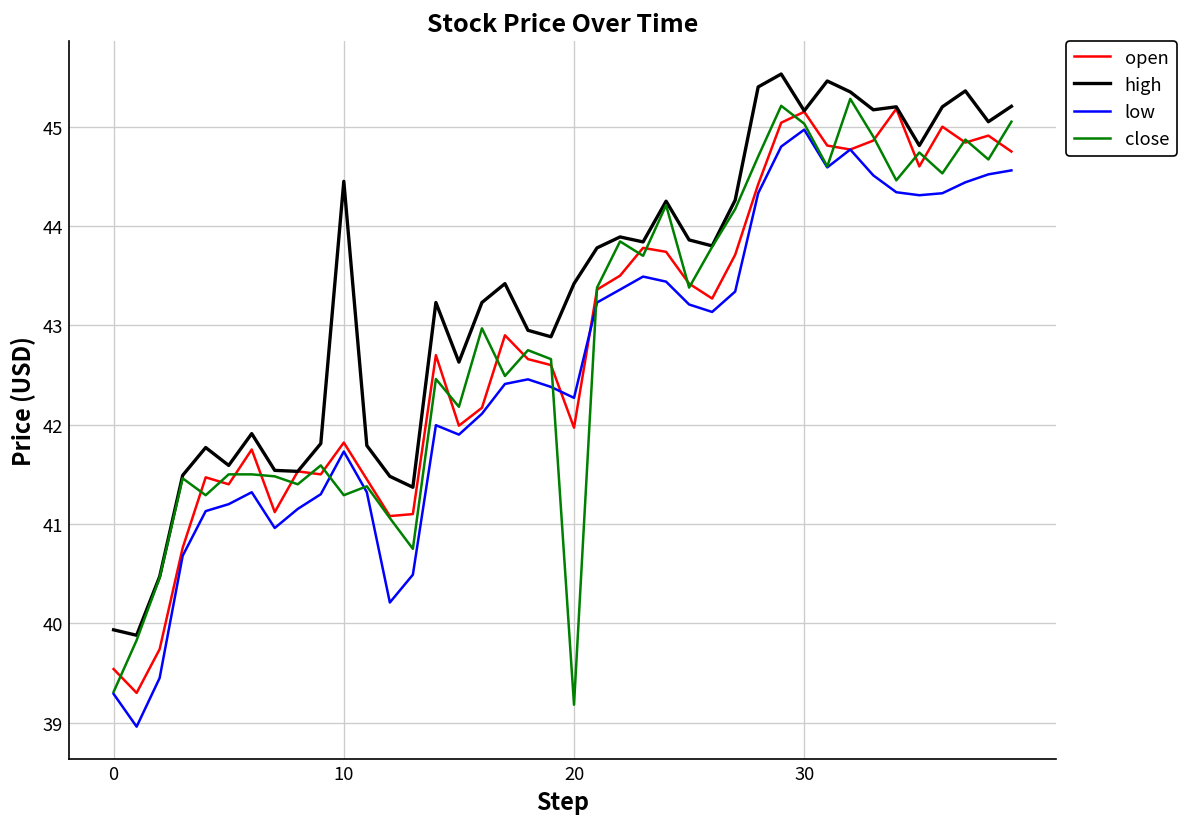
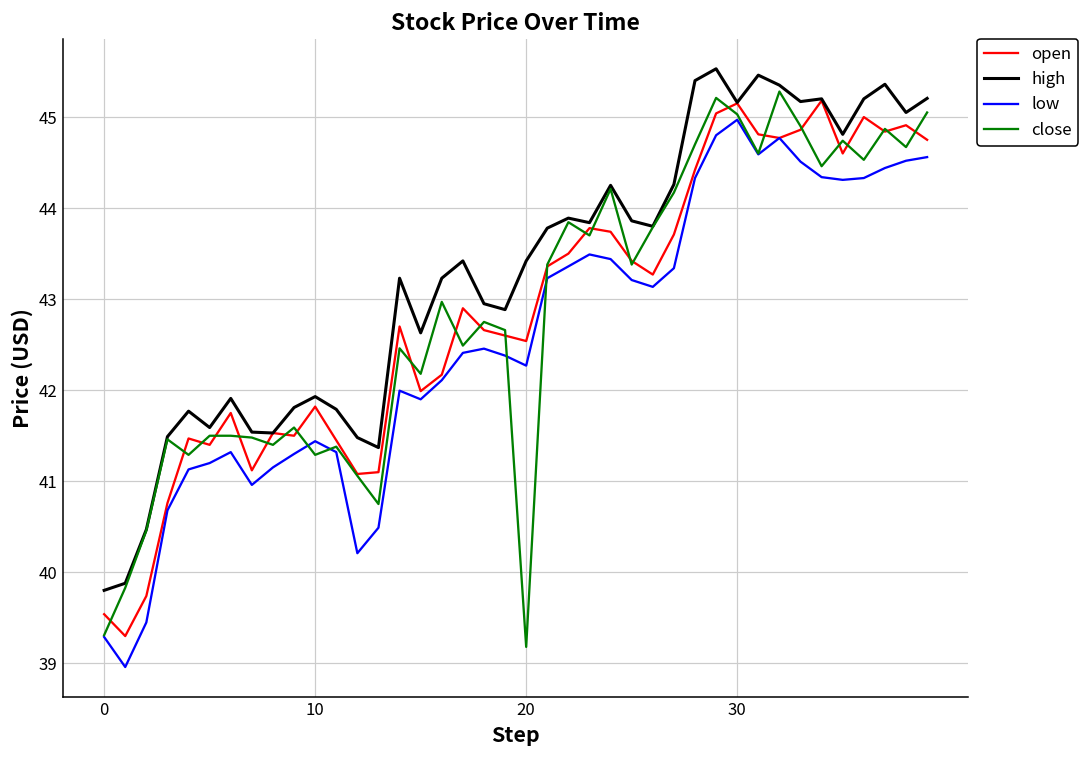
  {
    "open": {
      "0": 39.5,
      "10": 41.8,
-     "20": 42.0
+     "20": 42.5
    },
    "high": {
-     "0": 39.9,
-     "10": 44.5,
+     "0": 39.8,
+     "10": 41.9,
      "20": 43.4
    },
    "low": {
-     "10": 41.7,
+     "10": 41.4,
      "20": 42.3,
      "30": 45.0
    },
    "close": {
      "10": 41.3,
      "20": 39.2,
      "30": 45.0
    }
  }
